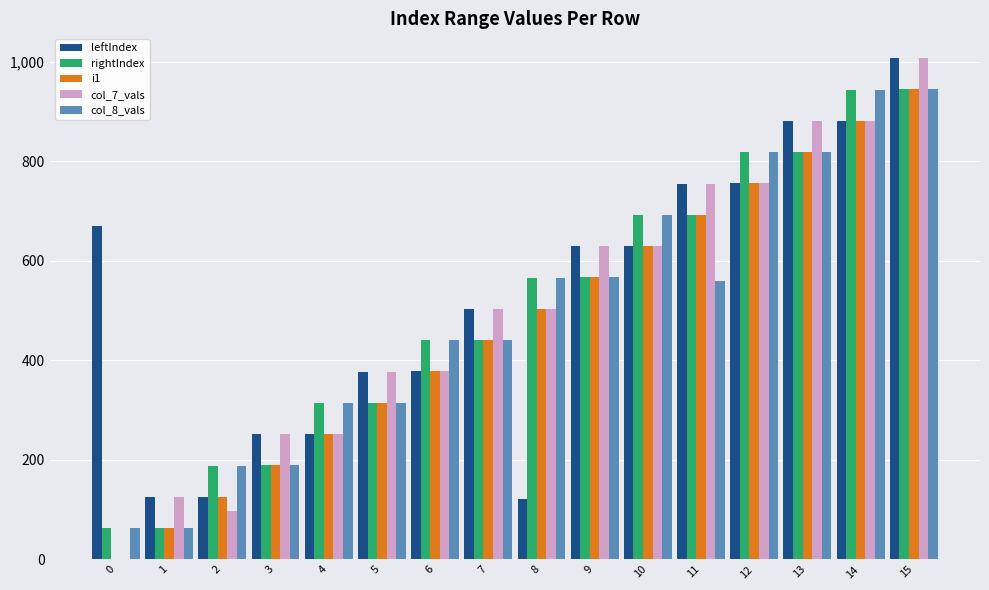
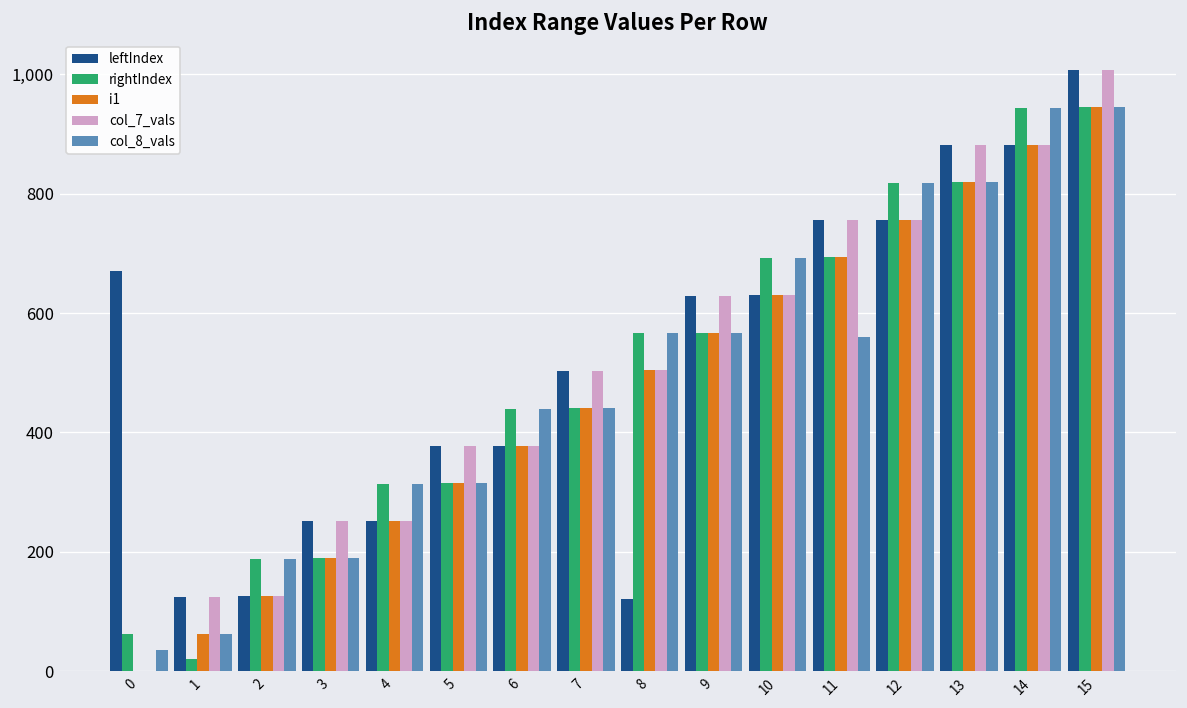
  {
    "leftIndex": {
      "0": "670",
      "1": "130",
      "2": "130",
      "3": "250",
      "4": "250",
      "5": "380",
      "6": "380",
      "7": "500",
      "8": "120",
      "9": "630",
      "10": "630",
      "11": "760",
      "12": "760",
      "13": "880",
      "14": "880",
      "15": "1,010"
    },
    "rightIndex": {
      "0": "60",
-     "1": "60",
+     "1": "20",
      "2": "190",
      "3": "190",
      "4": "310",
      "5": "320",
      "6": "440",
      "7": "440",
      "8": "570",
      "9": "570",
      "10": "690",
      "11": "690",
      "12": "820",
      "13": "820",
      "14": "940",
      "15": "950"
    },
    "i1": {
      "0": "0",
      "1": "60",
      "2": "130",
      "3": "190",
      "4": "250",
      "5": "320",
      "6": "380",
      "7": "440",
      "8": "500",
      "9": "570",
      "10": "630",
      "11": "690",
      "12": "760",
      "13": "820",
      "14": "880",
      "15": "950"
    },
    "col_7_vals": {
      "0": "0",
      "1": "130",
-     "2": "100",
+     "2": "130",
      "3": "250",
      "4": "250",
      "5": "380",
      "6": "380",
      "7": "500",
      "8": "500",
      "9": "630",
      "10": "630",
      "11": "760",
      "12": "760",
      "13": "880",
      "14": "880",
      "15": "1,010"
    },
    "col_8_vals": {
-     "0": "60",
+     "0": "40",
      "1": "60",
      "2": "190",
      "3": "190",
      "4": "310",
      "5": "320",
      "6": "440",
      "7": "440",
      "8": "570",
      "9": "570",
      "10": "690",
      "11": "560",
      "12": "820",
      "13": "820",
      "14": "940",
      "15": "950"
    }
  }
